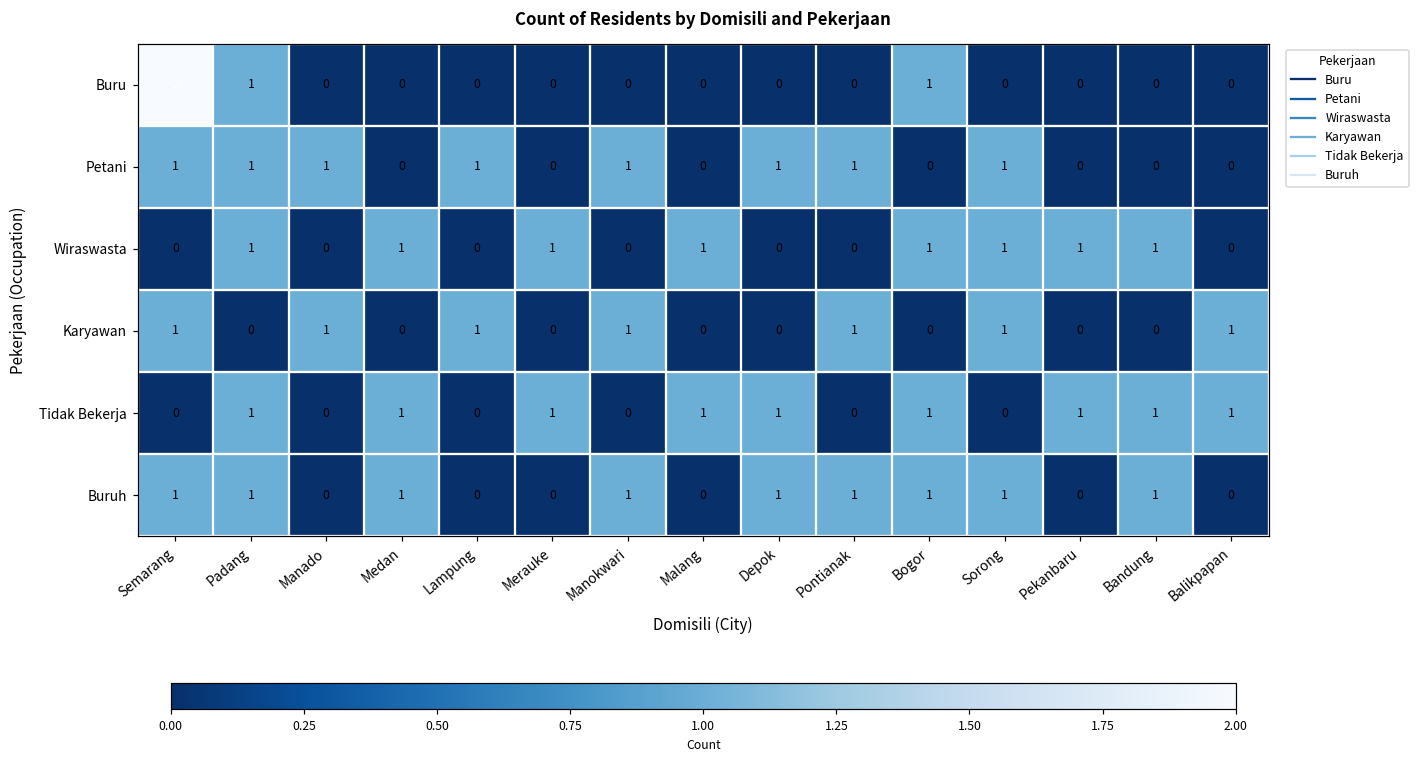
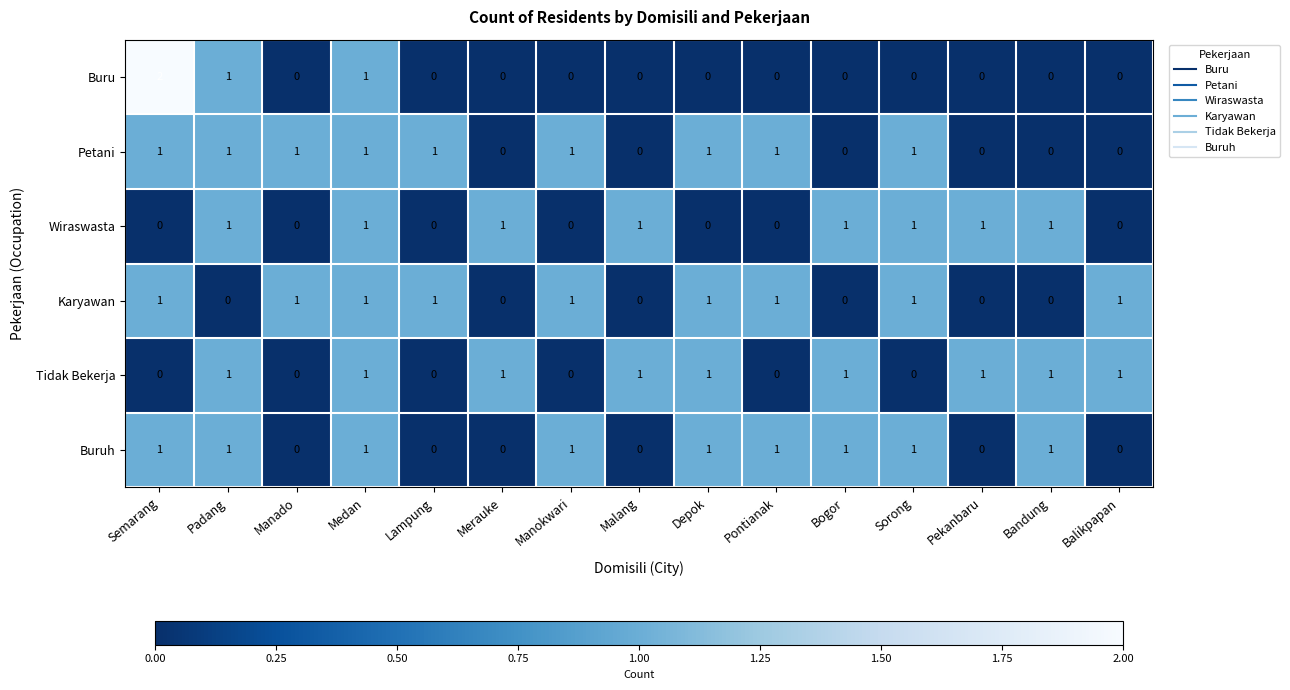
  {
    "Buru": {
      "Padang": 1,
      "Manado": 0,
-     "Medan": 0,
+     "Medan": 1,
      "Lampung": 0,
      "Merauke": 0,
      "Manokwari": 0,
      "Malang": 0,
      "Depok": 0,
      "Pontianak": 0,
-     "Bogor": 1,
+     "Bogor": 0,
      "Sorong": 0,
      "Pekanbaru": 0,
      "Bandung": 0,
      "Balikpapan": 0
    },
    "Petani": {
      "Semarang": 1,
      "Padang": 1,
      "Manado": 1,
-     "Medan": 0,
+     "Medan": 1,
      "Lampung": 1,
      "Merauke": 0,
      "Manokwari": 1,
      "Malang": 0,
      "Depok": 1,
      "Pontianak": 1,
      "Bogor": 0,
      "Sorong": 1,
      "Pekanbaru": 0,
      "Bandung": 0,
      "Balikpapan": 0
    },
    "Wiraswasta": {
      "Semarang": 0,
      "Padang": 1,
      "Manado": 0,
      "Medan": 1,
      "Lampung": 0,
      "Merauke": 1,
      "Manokwari": 0,
      "Malang": 1,
      "Depok": 0,
      "Pontianak": 0,
      "Bogor": 1,
      "Sorong": 1,
      "Pekanbaru": 1,
      "Bandung": 1,
      "Balikpapan": 0
    },
    "Karyawan": {
      "Semarang": 1,
      "Padang": 0,
      "Manado": 1,
-     "Medan": 0,
+     "Medan": 1,
      "Lampung": 1,
      "Merauke": 0,
      "Manokwari": 1,
      "Malang": 0,
-     "Depok": 0,
+     "Depok": 1,
      "Pontianak": 1,
      "Bogor": 0,
      "Sorong": 1,
      "Pekanbaru": 0,
      "Bandung": 0,
      "Balikpapan": 1
    },
    "Tidak Bekerja": {
      "Semarang": 0,
      "Padang": 1,
      "Manado": 0,
      "Medan": 1,
      "Lampung": 0,
      "Merauke": 1,
      "Manokwari": 0,
      "Malang": 1,
      "Depok": 1,
      "Pontianak": 0,
      "Bogor": 1,
      "Sorong": 0,
      "Pekanbaru": 1,
      "Bandung": 1,
      "Balikpapan": 1
    },
    "Buruh": {
      "Semarang": 1,
      "Padang": 1,
      "Manado": 0,
      "Medan": 1,
      "Lampung": 0,
      "Merauke": 0,
      "Manokwari": 1,
      "Malang": 0,
      "Depok": 1,
      "Pontianak": 1,
      "Bogor": 1,
      "Sorong": 1,
      "Pekanbaru": 0,
      "Bandung": 1,
      "Balikpapan": 0
    }
  }
